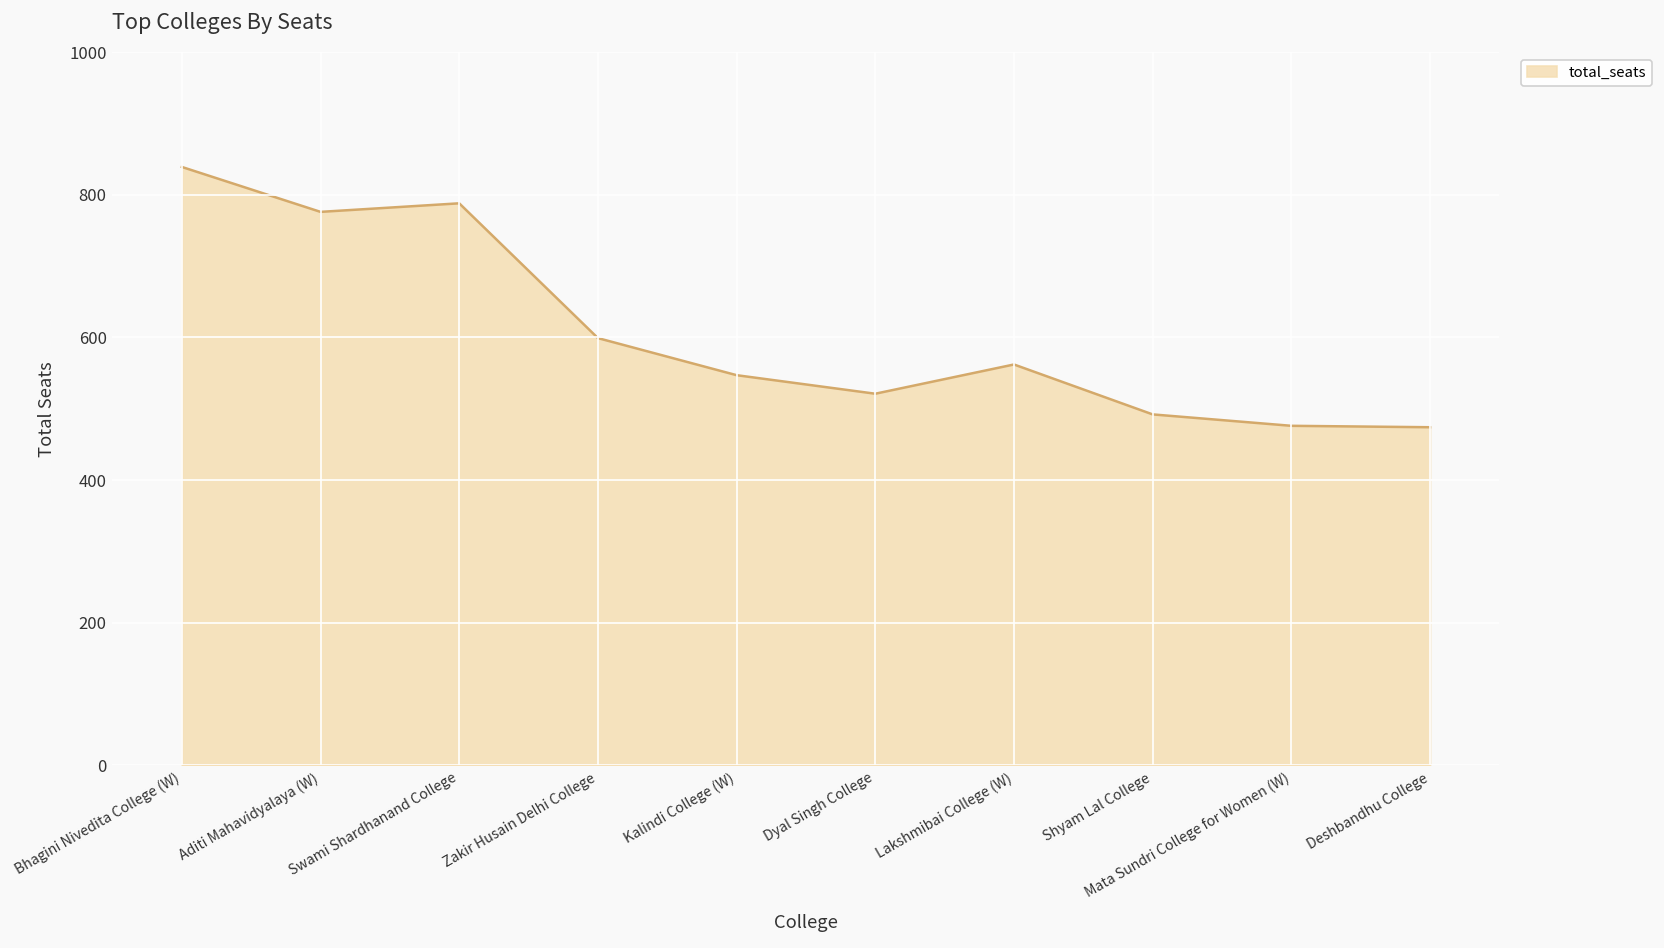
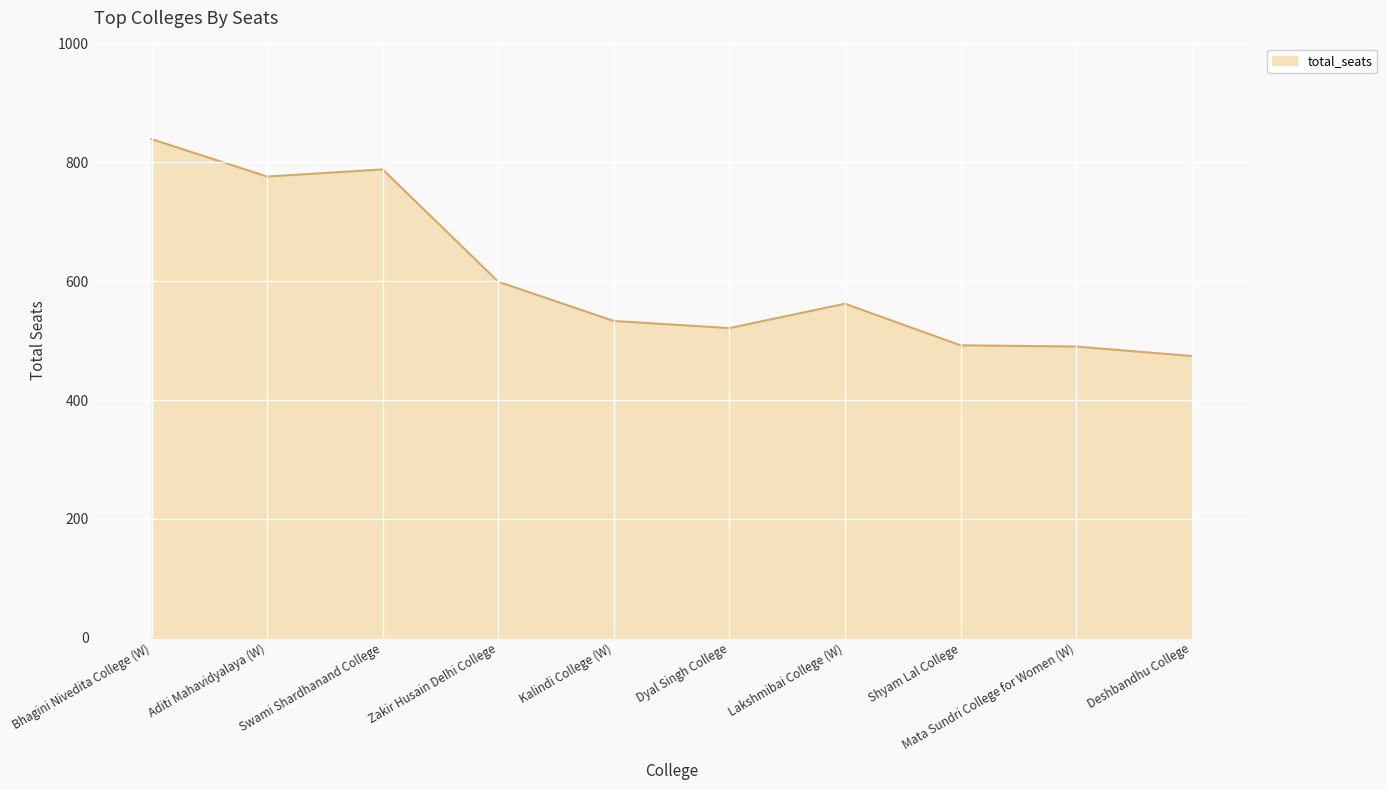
  {
    "Bhagini Nivedita College (W)": 840,
    "Aditi Mahavidyalaya (W)": 780,
    "Swami Shardhanand College": 790,
    "Zakir Husain Delhi College": 600,
-   "Kalindi College (W)": 550,
+   "Kalindi College (W)": 530,
    "Dyal Singh College": 520,
    "Lakshmibai College (W)": 560,
    "Shyam Lal College": 490,
-   "Mata Sundri College for Women (W)": 480,
+   "Mata Sundri College for Women (W)": 490,
    "Deshbandhu College": 470
  }
